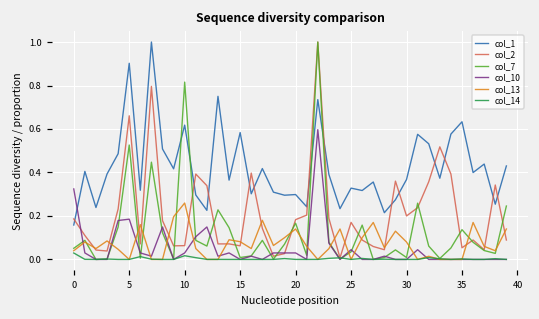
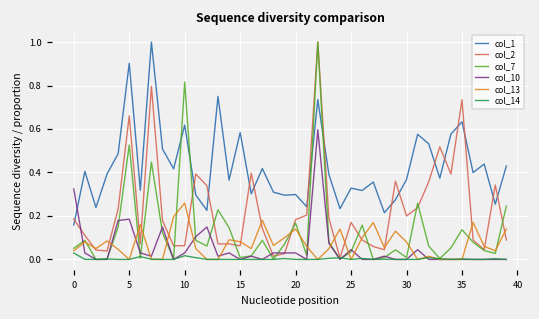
  {
    "col_1": {
      "0": 0.16,
      "5": 0.90,
      "10": 0.62,
      "15": 0.58,
      "20": 0.30,
      "25": 0.33,
      "30": 0.37,
      "35": 0.63
    },
    "col_2": {
      "0": 0.19,
      "5": 0.66,
      "10": 0.06,
      "15": 0.06,
      "20": 0.18,
      "25": 0.17,
      "30": 0.20,
-     "35": 0.05
+     "35": 0.73
    },
    "col_7": {
      "5": 0.53,
      "10": 0.82,
      "20": 0.17,
      "35": 0.14
    },
    "col_10": {
      "0": 0.32,
      "5": 0.19,
      "10": 0.03,
      "20": 0.03
    },
    "col_13": {
      "10": 0.26,
      "15": 0.08,
      "20": 0.14,
      "30": 0.08
    },
    "col_14": {
      "10": 0.02,
      "20": 0.00
    }
  }
